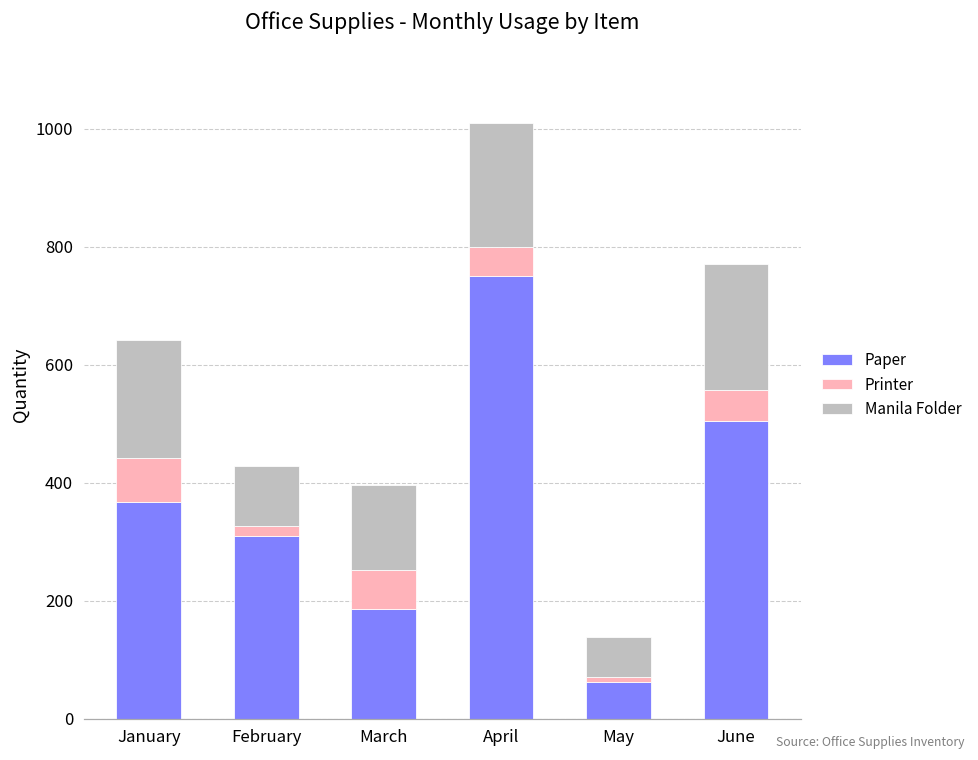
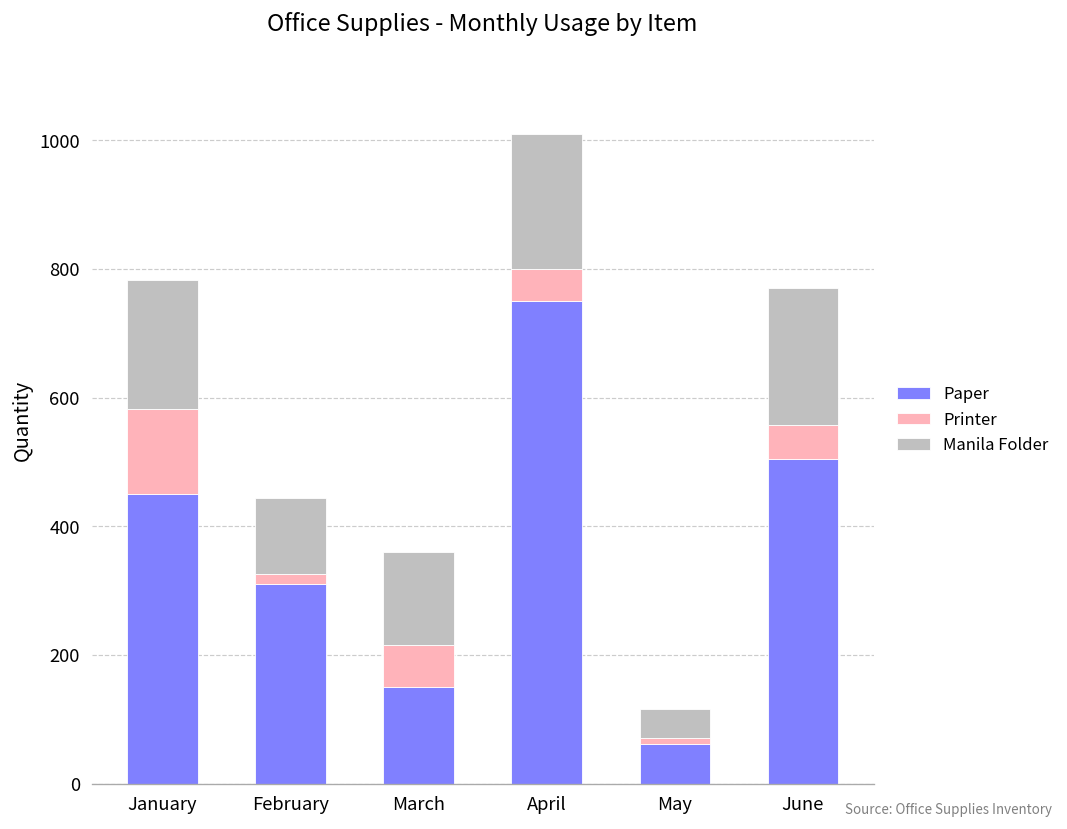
  {
    "Paper": {
-     "January": 370,
+     "January": 450,
      "February": 310,
-     "March": 190,
+     "March": 150,
      "April": 750,
      "May": 60,
      "June": 510
    },
    "Printer": {
-     "January": 80,
+     "January": 130,
      "February": 20,
      "March": 70,
      "April": 50,
      "May": 10,
      "June": 50
    },
    "Manila Folder": {
      "January": 200,
-     "February": 100,
+     "February": 120,
      "March": 150,
      "April": 210,
-     "May": 70,
+     "May": 50,
      "June": 210
    }
  }
